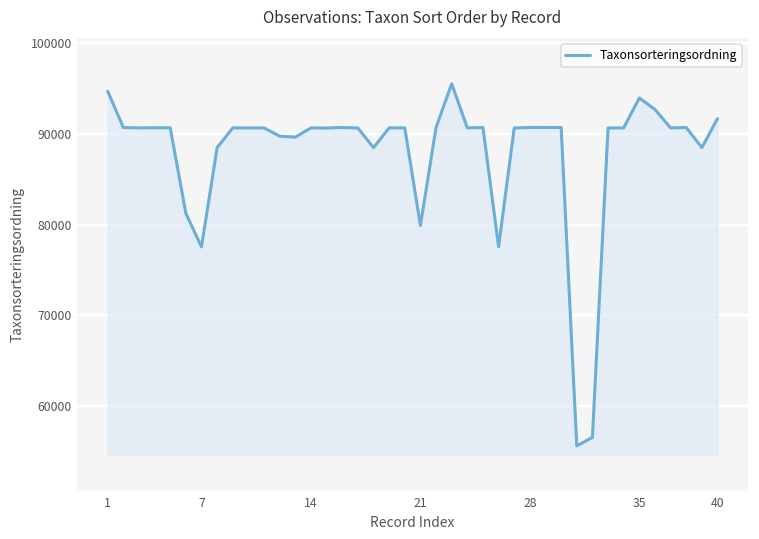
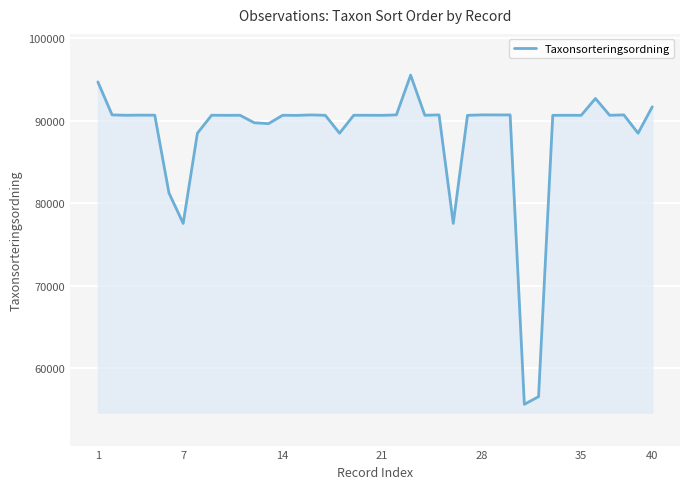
  {
    "1": 95000,
    "7": 78000,
    "14": 91000,
-   "21": 80000,
+   "21": 91000,
    "28": 91000,
-   "35": 94000,
+   "35": 91000,
    "40": 92000
  }
